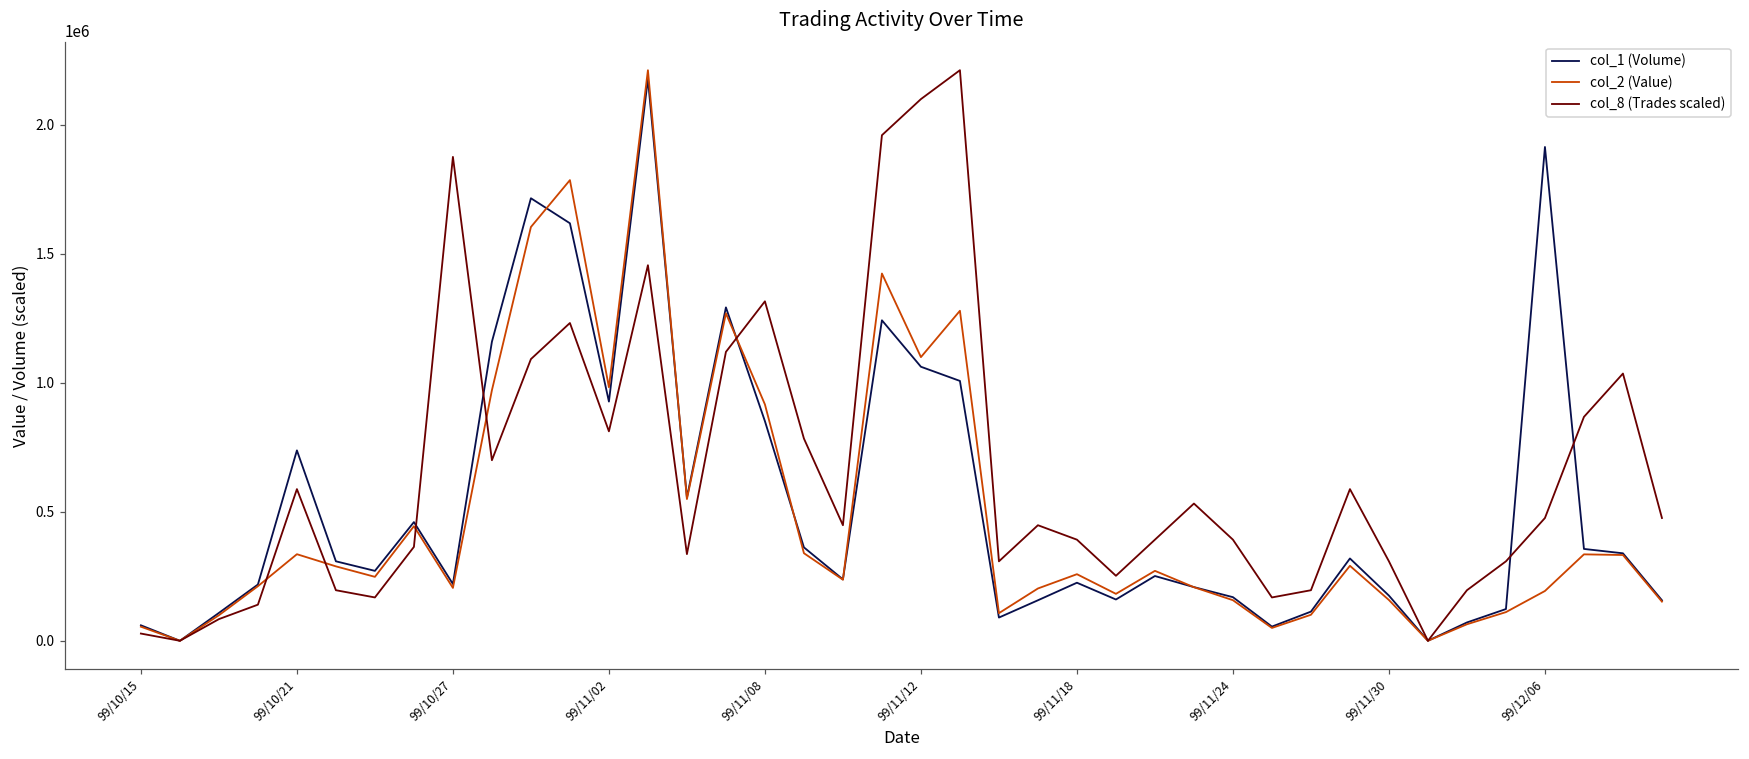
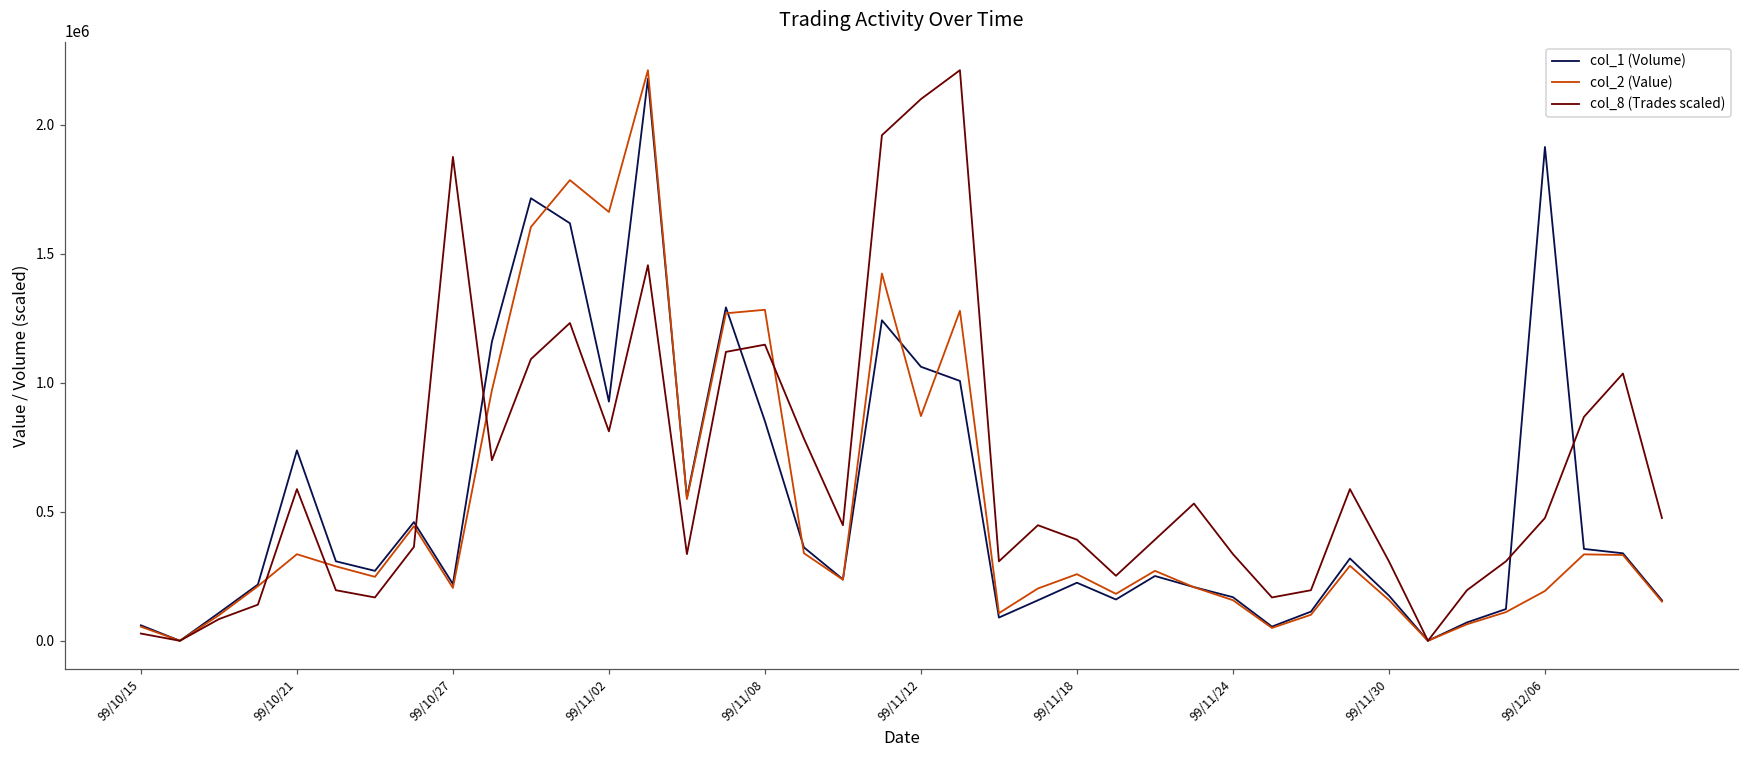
  {
    "col_1 (Volume)": {
      "99/10/21": 740000,
      "99/10/27": 220000,
      "99/11/02": 930000,
      "99/11/08": 850000,
      "99/11/12": 1060000,
      "99/11/18": 230000,
      "99/11/24": 170000,
      "99/11/30": 180000,
      "99/12/06": 1910000
    },
    "col_2 (Value)": {
      "99/10/21": 340000,
      "99/10/27": 200000,
-     "99/11/02": 980000,
-     "99/11/08": 920000,
-     "99/11/12": 1100000,
+     "99/11/02": 1660000,
+     "99/11/08": 1280000,
+     "99/11/12": 870000,
      "99/11/18": 260000,
      "99/11/24": 160000,
      "99/11/30": 160000,
      "99/12/06": 190000
    },
    "col_8 (Trades scaled)": {
      "99/10/15": 30000,
      "99/10/21": 590000,
      "99/10/27": 1880000,
      "99/11/02": 810000,
-     "99/11/08": 1320000,
+     "99/11/08": 1150000,
      "99/11/12": 2100000,
      "99/11/18": 390000,
-     "99/11/24": 390000,
+     "99/11/24": 340000,
      "99/11/30": 310000,
      "99/12/06": 480000
    }
  }
